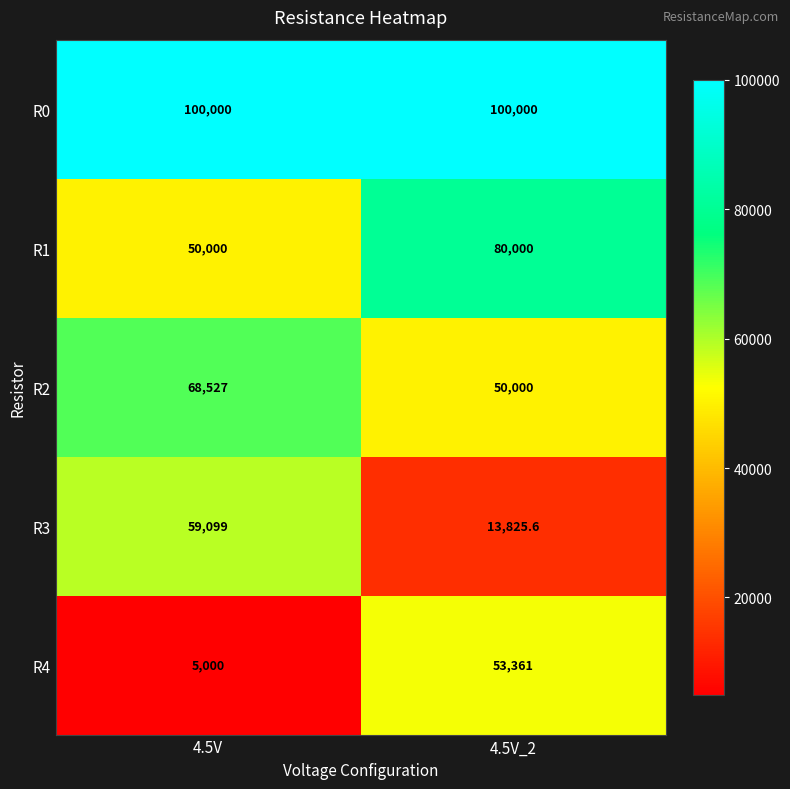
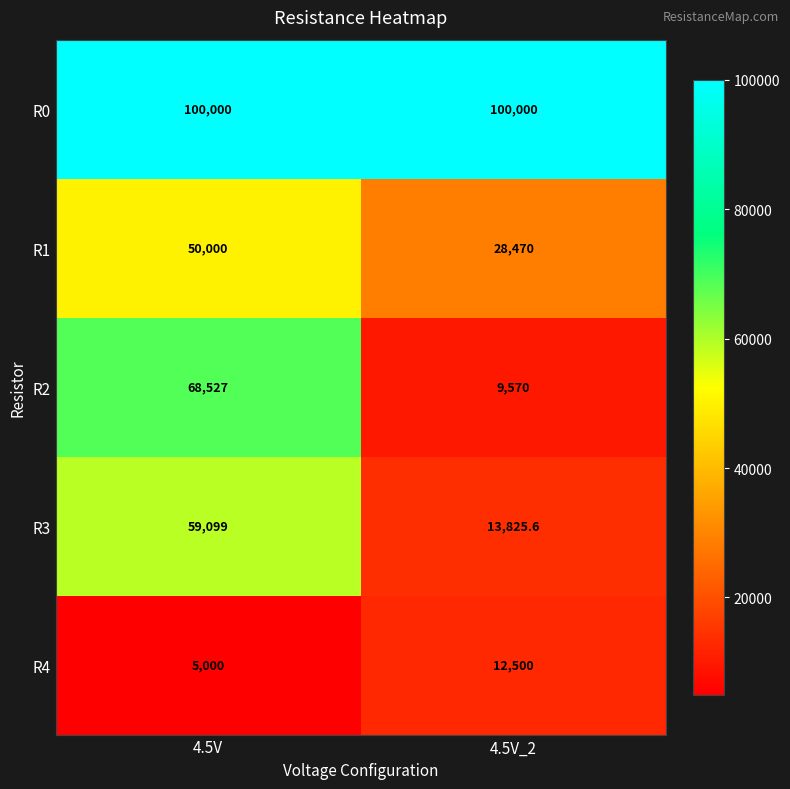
  {
    "R0": {
      "4.5V": "100,000",
      "4.5V_2": "100,000"
    },
    "R1": {
      "4.5V": "50,000",
-     "4.5V_2": "80,000"
+     "4.5V_2": "28,470"
    },
    "R2": {
      "4.5V": "68,527",
-     "4.5V_2": "50,000"
+     "4.5V_2": "9,570"
    },
    "R3": {
      "4.5V": "59,099",
      "4.5V_2": "13,825.6"
    },
    "R4": {
      "4.5V": "5,000",
-     "4.5V_2": "53,361"
+     "4.5V_2": "12,500"
    }
  }
